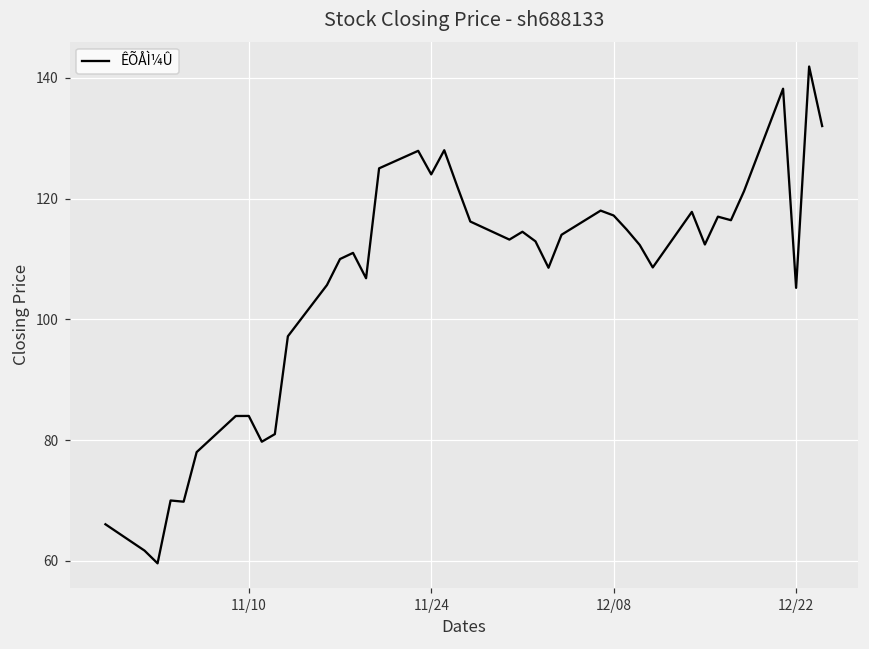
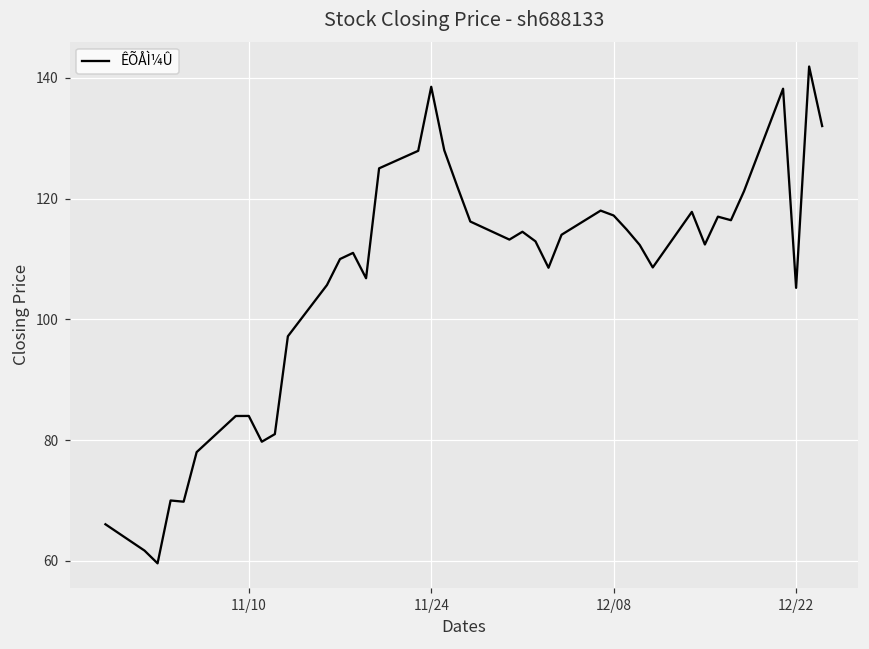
  {
    "11/10": 84,
-   "11/24": 124,
+   "11/24": 139,
    "12/08": 117,
    "12/22": 105
  }
